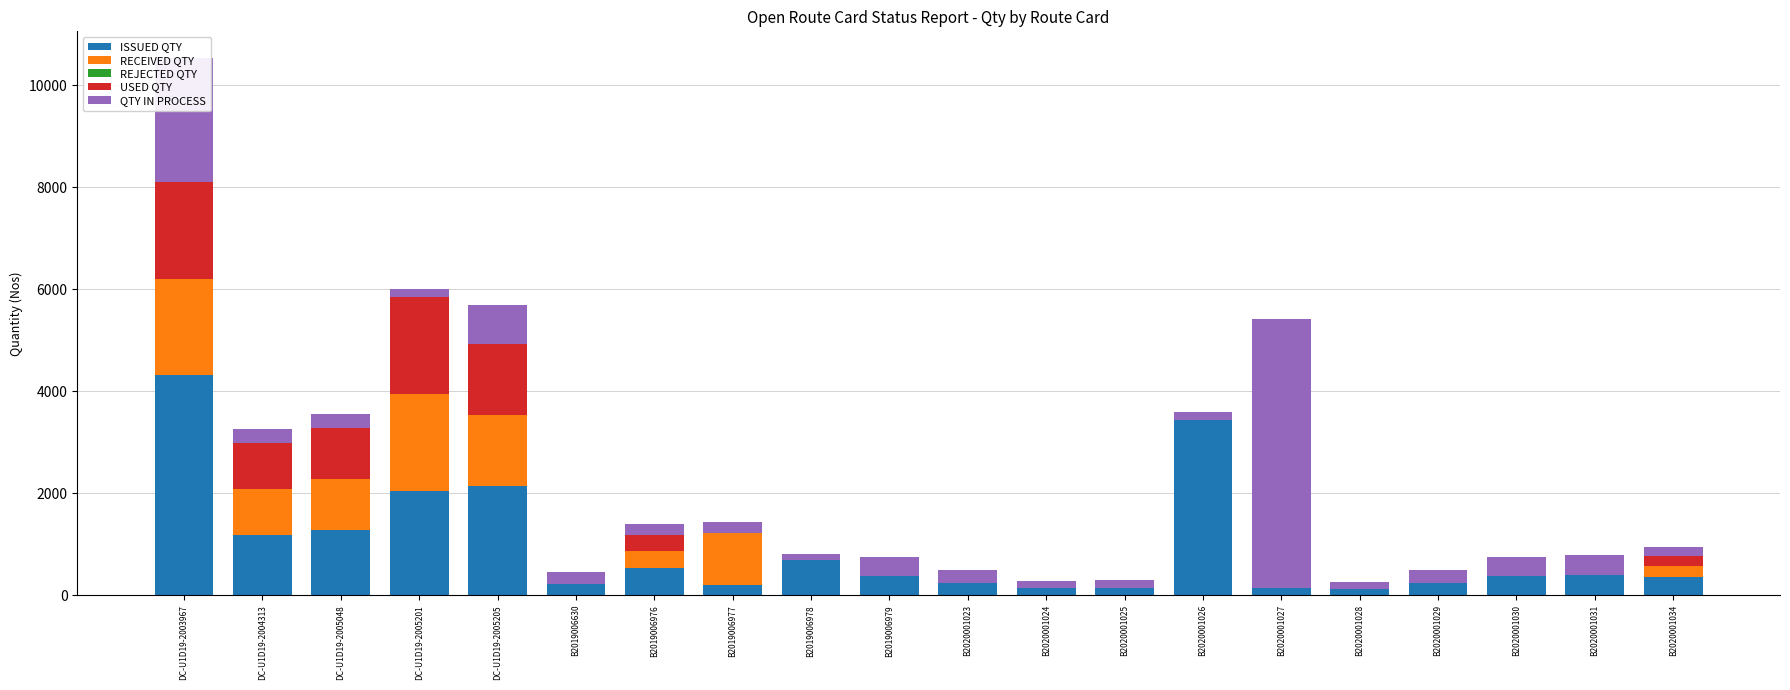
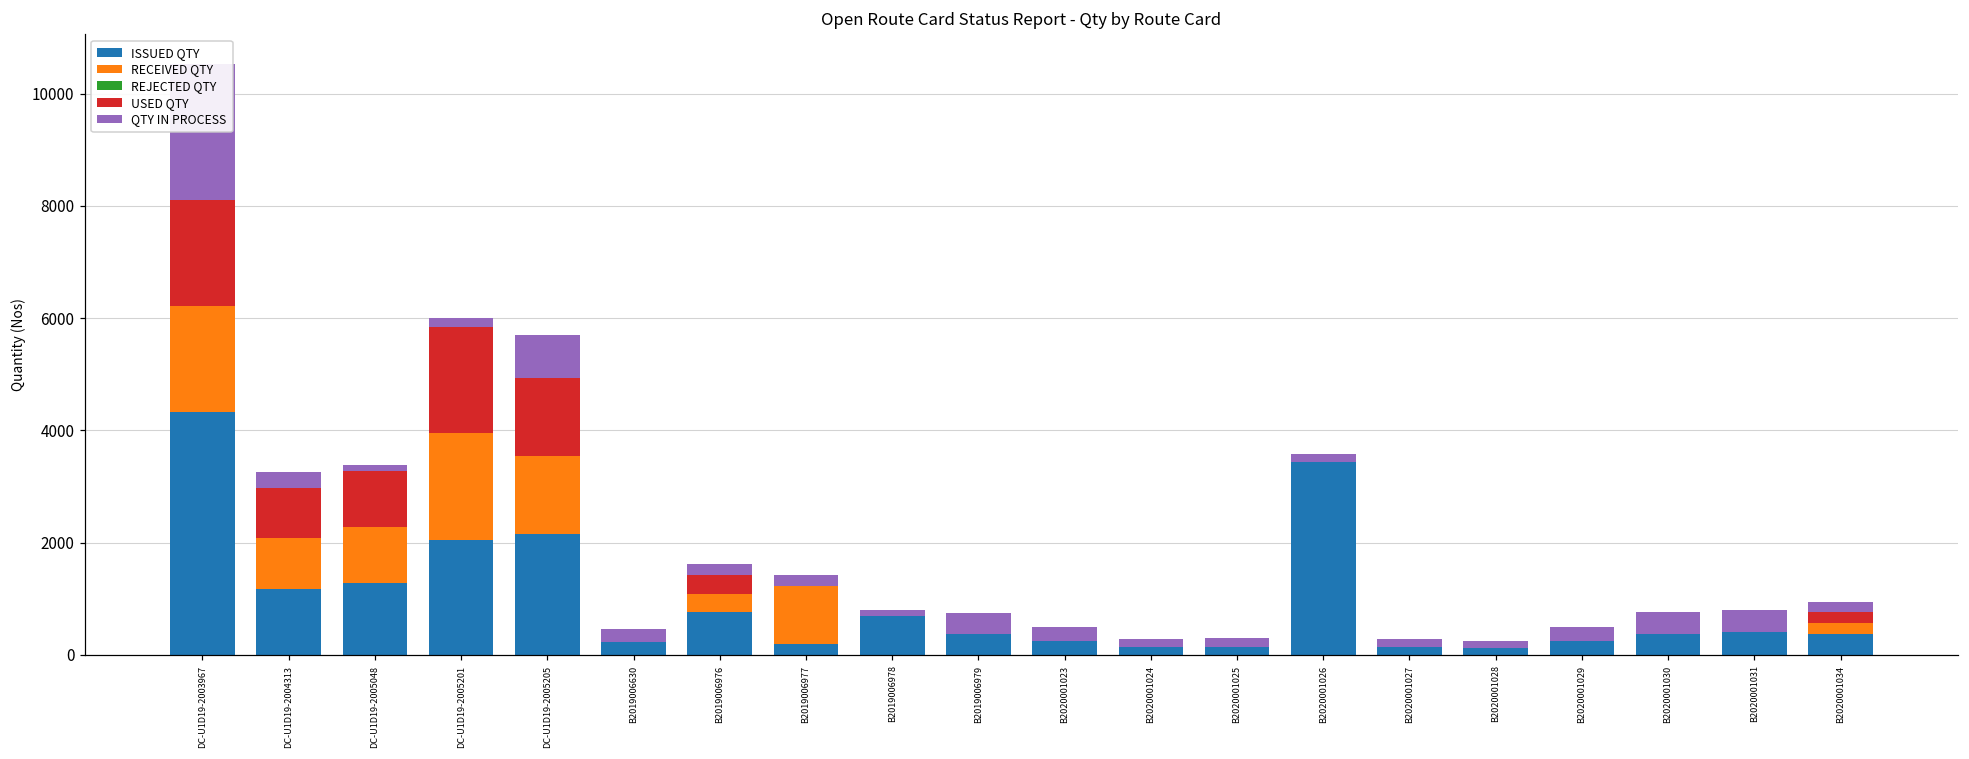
  {
    "ISSUED QTY": {
      "DC-U1D19-2003967": 4300,
      "DC-U1D19-2004313": 1200,
      "DC-U1D19-2005048": 1300,
      "DC-U1D19-2005201": 2100,
      "DC-U1D19-2005205": 2200,
      "B2019006630": 200,
-     "B2019006976": 500,
+     "B2019006976": 800,
      "B2019006977": 200,
      "B2019006978": 700,
      "B2019006979": 400,
      "B2020001023": 200,
      "B2020001024": 100,
      "B2020001025": 100,
      "B2020001026": 3400,
      "B2020001027": 100,
      "B2020001028": 100,
      "B2020001029": 200,
      "B2020001030": 400,
      "B2020001031": 400,
      "B2020001034": 400
    },
    "REJECTED QTY": {
      "B2019006630": 0,
      "B2019006978": 0,
      "B2019006979": 0,
      "B2020001023": 0,
      "B2020001024": 0,
      "B2020001025": 0,
      "B2020001026": 0,
      "B2020001027": 0,
      "B2020001028": 0,
      "B2020001029": 0,
      "B2020001030": 0,
      "B2020001031": 0
    },
    "USED QTY": {
      "DC-U1D19-2003967": 1900,
      "DC-U1D19-2004313": 900,
      "DC-U1D19-2005048": 1000,
      "DC-U1D19-2005201": 1900,
      "DC-U1D19-2005205": 1400,
      "B2019006630": 0,
      "B2019006976": 300,
      "B2019006978": 0,
      "B2019006979": 0,
      "B2020001023": 0,
      "B2020001024": 0,
      "B2020001025": 0,
      "B2020001026": 0,
      "B2020001027": 0,
      "B2020001028": 0,
      "B2020001029": 0,
      "B2020001030": 0,
      "B2020001031": 0,
      "B2020001034": 200
    },
    "QTY IN PROCESS": {
      "DC-U1D19-2004313": 300,
-     "DC-U1D19-2005048": 300,
+     "DC-U1D19-2005048": 100,
      "DC-U1D19-2005201": 200,
      "DC-U1D19-2005205": 800,
      "B2019006630": 200,
      "B2019006976": 200,
      "B2019006977": 200,
      "B2019006978": 100,
      "B2019006979": 400,
      "B2020001023": 200,
      "B2020001024": 100,
      "B2020001025": 100,
      "B2020001026": 100,
-     "B2020001027": 5300,
+     "B2020001027": 100,
      "B2020001028": 100,
      "B2020001029": 200,
      "B2020001030": 400,
      "B2020001031": 400,
      "B2020001034": 200
    }
  }
